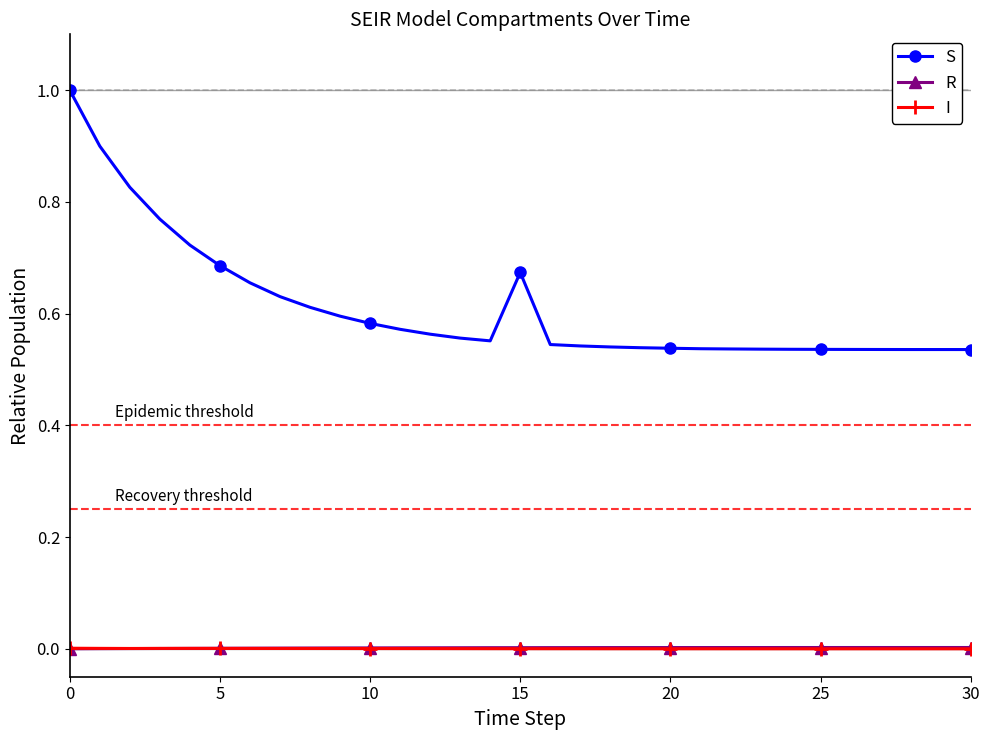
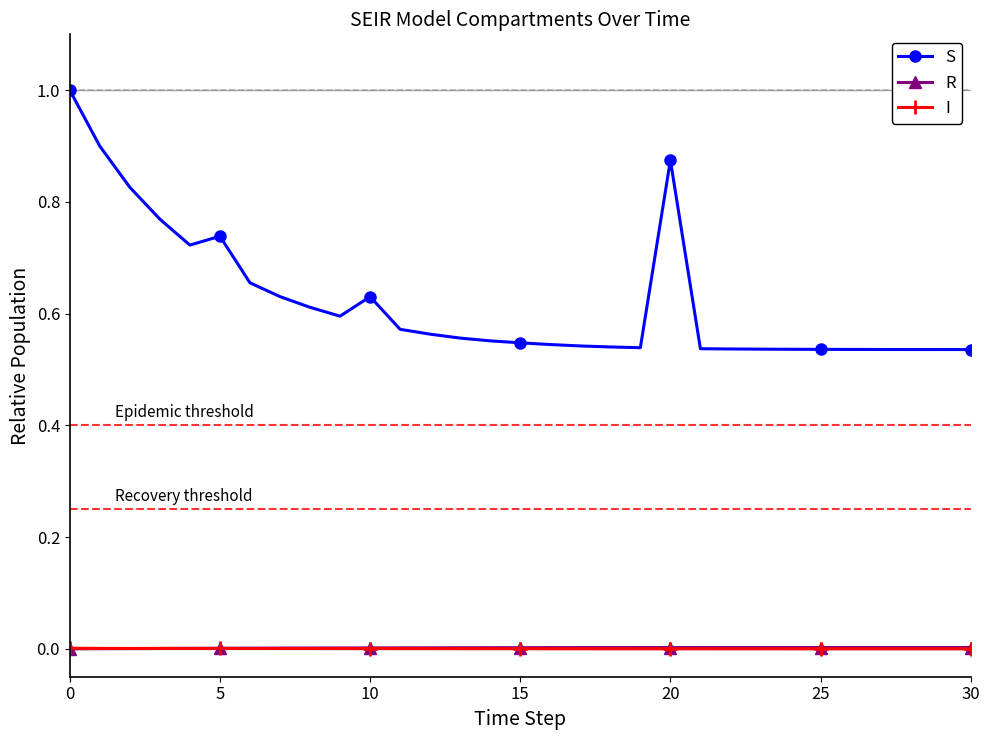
  {
    "S": {
      "0": 1.00,
-     "5": 0.69,
-     "10": 0.58,
-     "15": 0.67,
-     "20": 0.54,
+     "5": 0.74,
+     "10": 0.63,
+     "15": 0.55,
+     "20": 0.87,
      "25": 0.54,
      "30": 0.54
    }
  }
